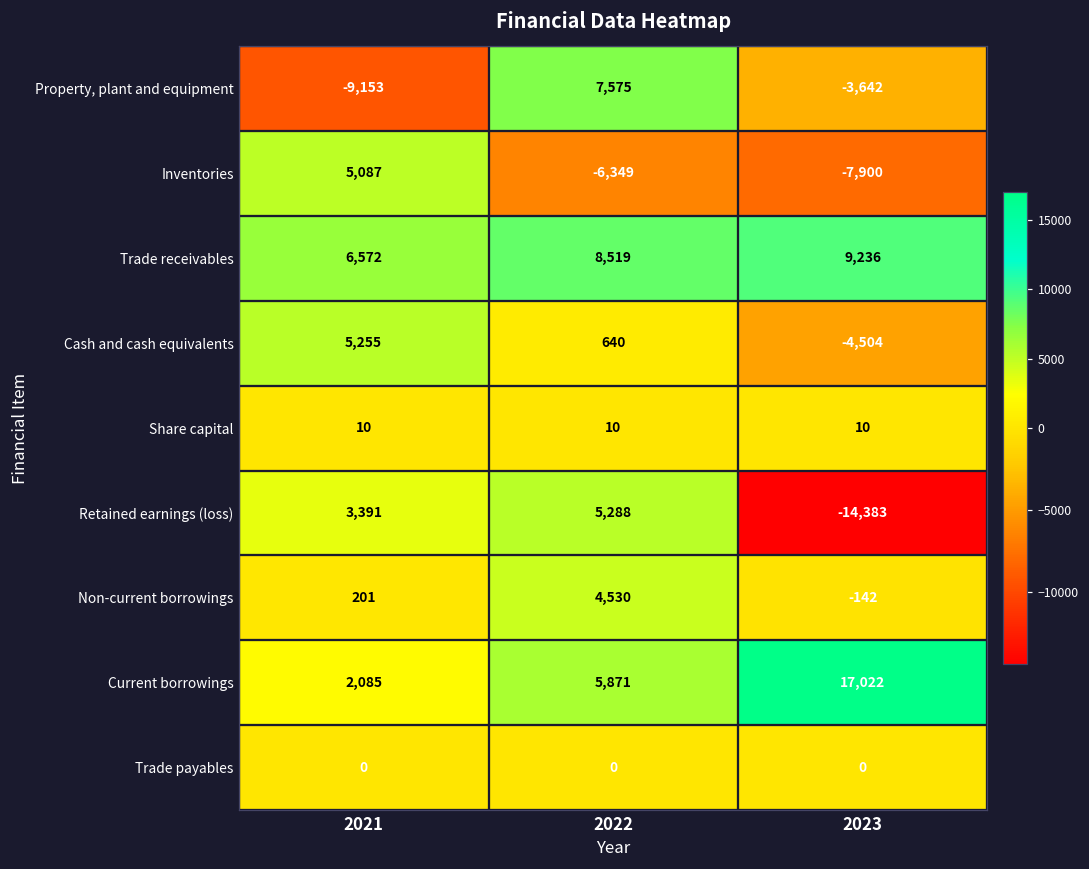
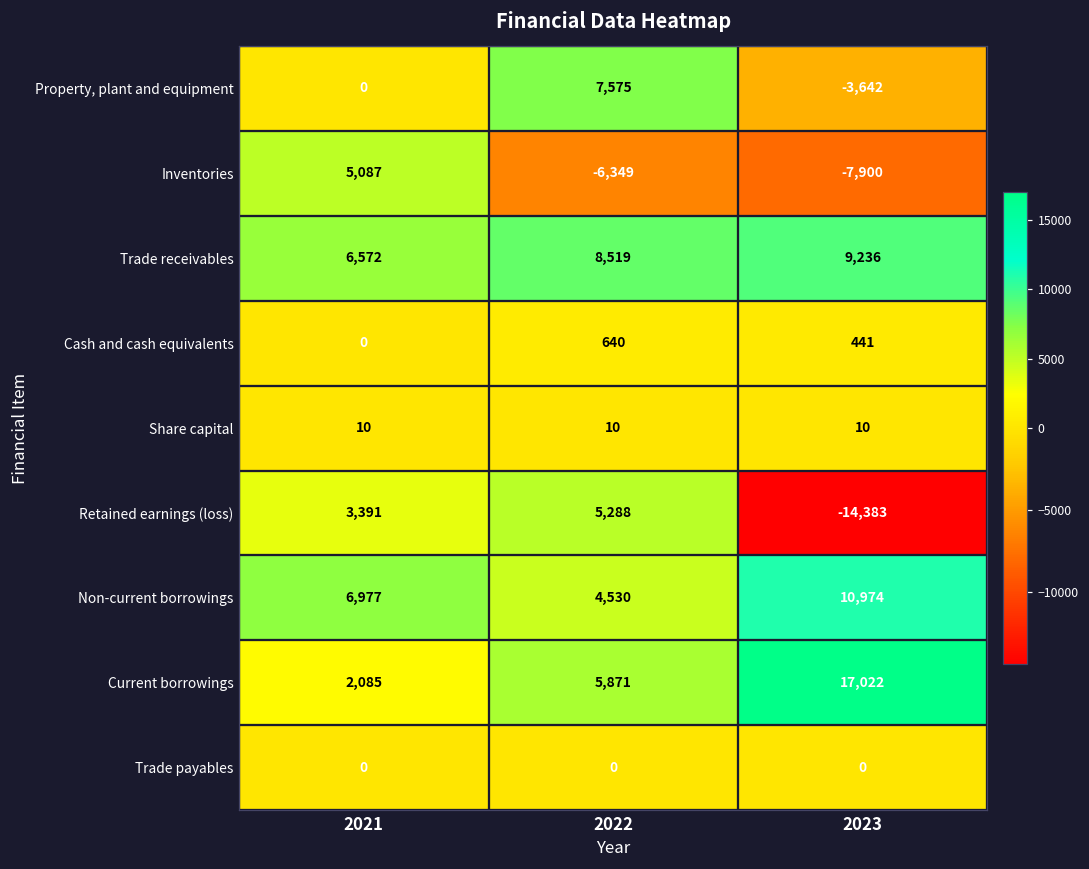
  {
    "Property, plant and equipment": {
-     "2021": "-9,153",
+     "2021": "0",
      "2022": "7,575",
      "2023": "-3,642"
    },
    "Inventories": {
      "2021": "5,087",
      "2022": "-6,349",
      "2023": "-7,900"
    },
    "Trade receivables": {
      "2021": "6,572",
      "2022": "8,519",
      "2023": "9,236"
    },
    "Cash and cash equivalents": {
-     "2021": "5,255",
+     "2021": "0",
      "2022": "640",
-     "2023": "-4,504"
+     "2023": "441"
    },
    "Share capital": {
      "2021": "10",
      "2022": "10",
      "2023": "10"
    },
    "Retained earnings (loss)": {
      "2021": "3,391",
      "2022": "5,288",
      "2023": "-14,383"
    },
    "Non-current borrowings": {
-     "2021": "201",
+     "2021": "6,977",
      "2022": "4,530",
-     "2023": "-142"
+     "2023": "10,974"
    },
    "Current borrowings": {
      "2021": "2,085",
      "2022": "5,871",
      "2023": "17,022"
    },
    "Trade payables": {
      "2021": "0",
      "2022": "0",
      "2023": "0"
    }
  }
